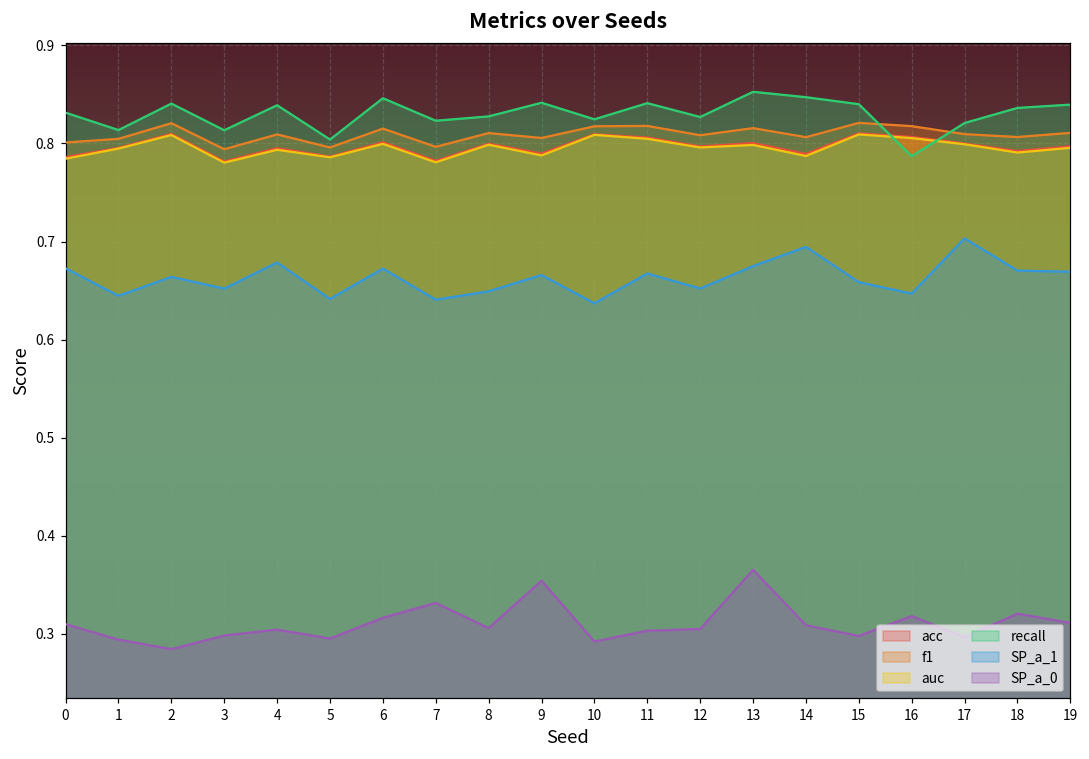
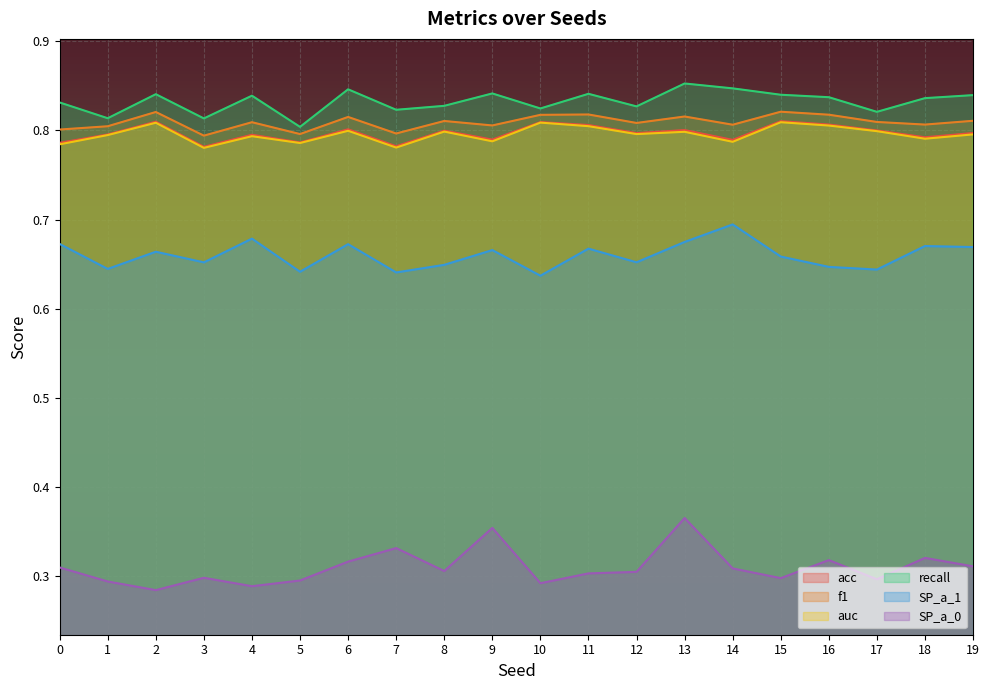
  {
    "recall": {
      "0": 0.83,
      "1": 0.81,
      "2": 0.84,
      "3": 0.81,
      "4": 0.84,
      "5": 0.80,
      "6": 0.85,
      "7": 0.82,
      "8": 0.83,
      "9": 0.84,
      "10": 0.82,
      "11": 0.84,
      "12": 0.83,
      "13": 0.85,
      "14": 0.85,
      "15": 0.84,
-     "16": 0.79,
+     "16": 0.84,
      "17": 0.82,
      "18": 0.84,
      "19": 0.84
    },
    "SP_a_1": {
      "0": 0.67,
      "1": 0.64,
      "2": 0.66,
      "3": 0.65,
      "4": 0.68,
      "5": 0.64,
      "6": 0.67,
      "7": 0.64,
      "8": 0.65,
      "9": 0.67,
      "10": 0.64,
      "11": 0.67,
      "12": 0.65,
      "13": 0.67,
      "14": 0.69,
      "15": 0.66,
      "16": 0.65,
-     "17": 0.70,
+     "17": 0.64,
      "18": 0.67,
      "19": 0.67
    },
    "SP_a_0": {
      "0": 0.31,
      "1": 0.29,
      "2": 0.28,
      "3": 0.30,
-     "4": 0.30,
+     "4": 0.29,
      "5": 0.30,
      "6": 0.32,
      "7": 0.33,
      "8": 0.31,
      "9": 0.35,
      "10": 0.29,
      "11": 0.30,
      "12": 0.31,
      "13": 0.37,
      "14": 0.31,
      "15": 0.30,
      "16": 0.32,
      "18": 0.32,
      "19": 0.31
    }
  }
